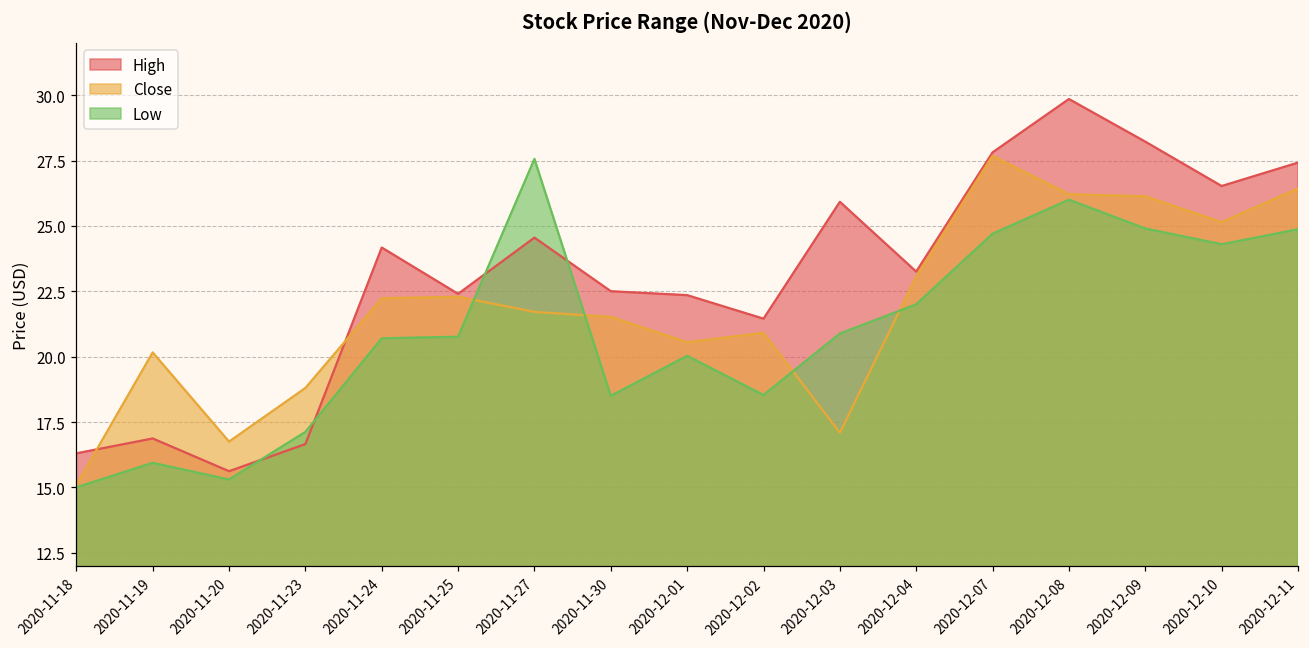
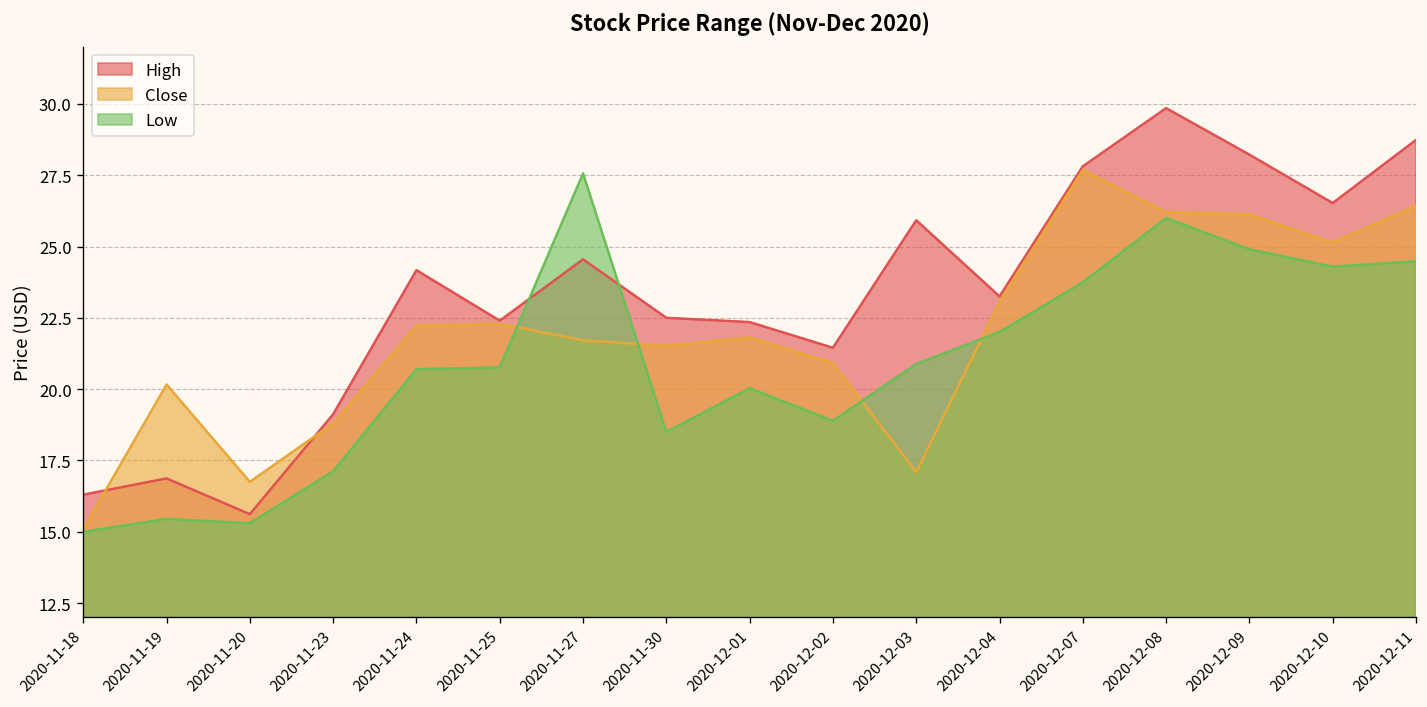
  {
    "High": {
      "2020-11-18": 16.3,
      "2020-11-19": 16.9,
      "2020-11-20": 15.6,
-     "2020-11-23": 16.7,
+     "2020-11-23": 19.1,
      "2020-11-24": 24.2,
      "2020-11-25": 22.4,
      "2020-11-27": 24.5,
      "2020-11-30": 22.5,
      "2020-12-01": 22.4,
      "2020-12-02": 21.5,
      "2020-12-03": 25.9,
      "2020-12-04": 23.3,
      "2020-12-07": 27.8,
      "2020-12-08": 29.9,
      "2020-12-09": 28.2,
      "2020-12-10": 26.5,
-     "2020-12-11": 27.4
+     "2020-12-11": 28.7
    },
    "Close": {
      "2020-11-19": 20.2,
      "2020-11-20": 16.8,
      "2020-11-23": 18.8,
      "2020-11-24": 22.2,
      "2020-11-25": 22.3,
      "2020-11-27": 21.7,
      "2020-11-30": 21.5,
-     "2020-12-01": 20.5,
+     "2020-12-01": 21.8,
      "2020-12-02": 20.9,
      "2020-12-03": 17.1,
      "2020-12-04": 23.1,
      "2020-12-07": 27.7,
      "2020-12-08": 26.2,
      "2020-12-09": 26.1,
      "2020-12-10": 25.1,
      "2020-12-11": 26.4
    },
    "Low": {
-     "2020-11-19": 15.9,
+     "2020-11-19": 15.5,
      "2020-11-20": 15.3,
      "2020-11-23": 17.1,
      "2020-11-24": 20.7,
      "2020-11-25": 20.8,
      "2020-11-27": 27.6,
      "2020-11-30": 18.5,
      "2020-12-01": 20.0,
-     "2020-12-02": 18.5,
+     "2020-12-02": 18.9,
      "2020-12-03": 20.9,
      "2020-12-04": 22.0,
-     "2020-12-07": 24.7,
+     "2020-12-07": 23.7,
      "2020-12-08": 26.0,
      "2020-12-09": 24.9,
      "2020-12-10": 24.3,
-     "2020-12-11": 24.9
+     "2020-12-11": 24.5
    }
  }
